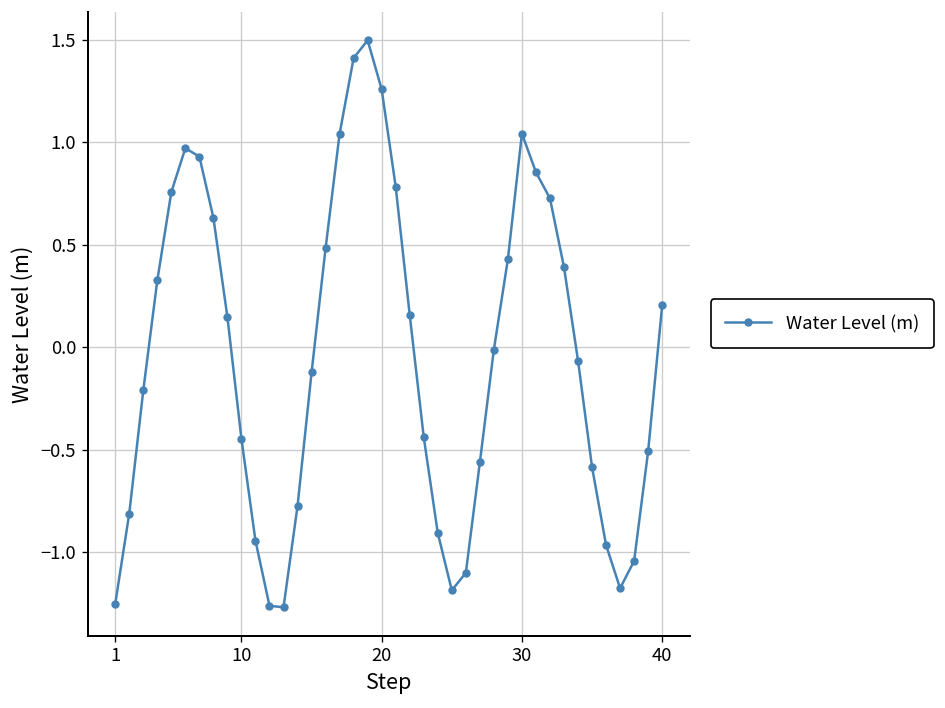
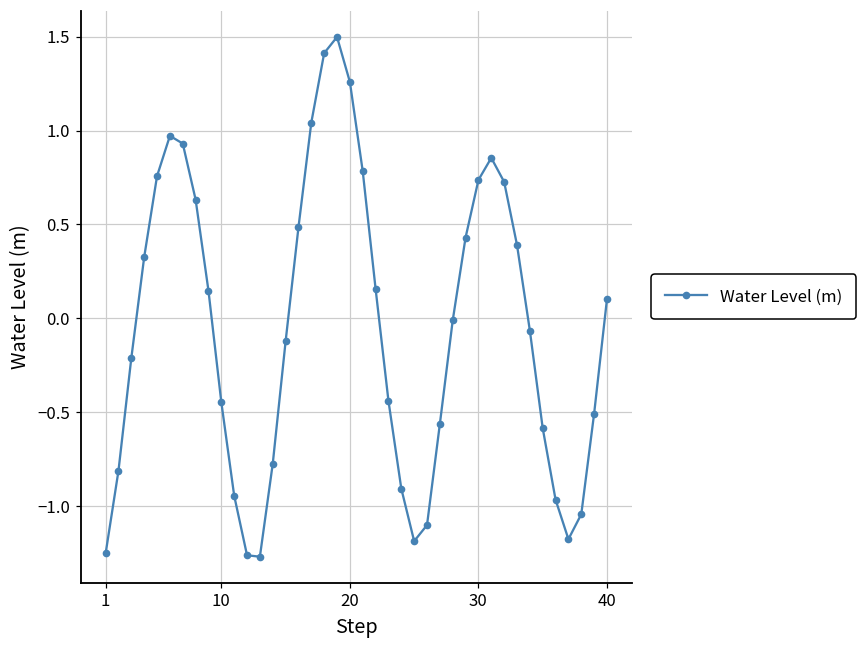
  {
    "1": -1.25,
    "10": -0.45,
    "20": 1.26,
-   "30": 1.04,
-   "40": 0.20
+   "30": 0.74,
+   "40": 0.10
  }
